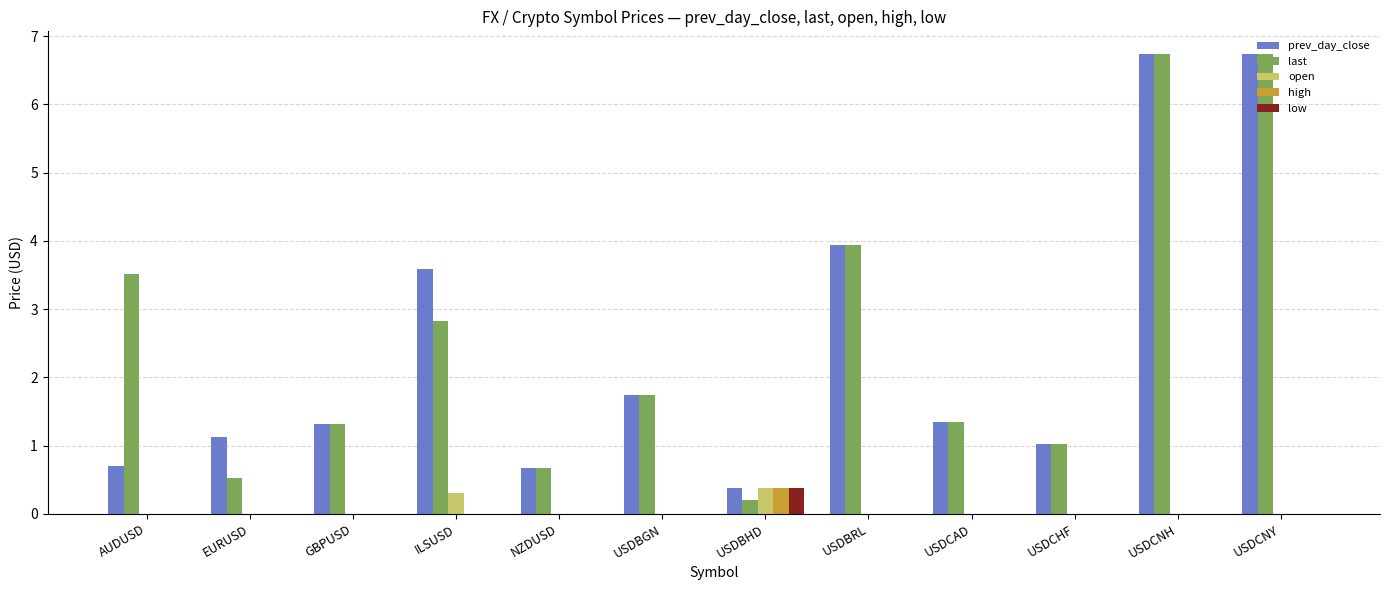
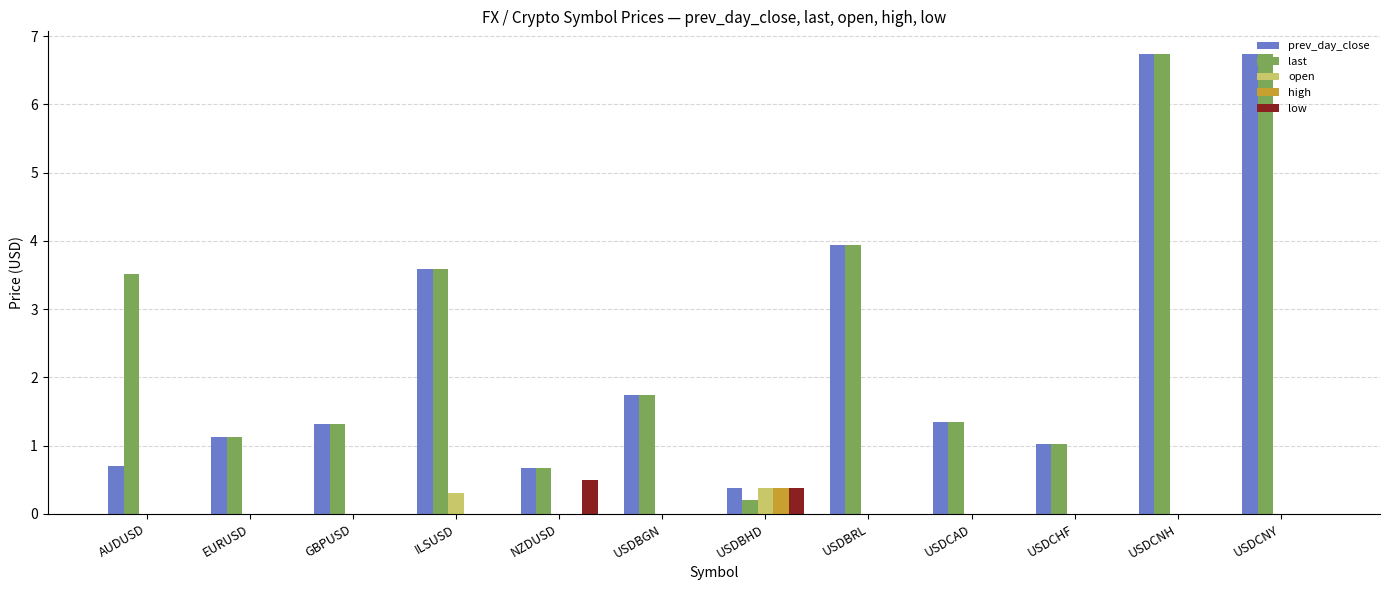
  {
    "prev_day_close": {
      "AUDUSD": 0.7,
      "EURUSD": 1.1,
      "GBPUSD": 1.3,
      "ILSUSD": 3.6,
      "NZDUSD": 0.7,
      "USDBGN": 1.7,
      "USDBHD": 0.4,
      "USDBRL": 3.9,
      "USDCAD": 1.3,
      "USDCHF": 1.0,
      "USDCNH": 6.7,
      "USDCNY": 6.7
    },
    "last": {
      "AUDUSD": 3.5,
-     "EURUSD": 0.5,
+     "EURUSD": 1.1,
      "GBPUSD": 1.3,
-     "ILSUSD": 2.8,
+     "ILSUSD": 3.6,
      "NZDUSD": 0.7,
      "USDBGN": 1.7,
      "USDBHD": 0.2,
      "USDBRL": 3.9,
      "USDCAD": 1.3,
      "USDCHF": 1.0,
      "USDCNH": 6.7,
      "USDCNY": 6.7
    },
    "open": {
      "AUDUSD": 0.0,
      "EURUSD": 0.0,
      "GBPUSD": 0.0,
      "ILSUSD": 0.3,
      "NZDUSD": 0.0,
      "USDBGN": 0.0,
      "USDBHD": 0.4,
      "USDBRL": 0.0,
      "USDCAD": 0.0,
      "USDCHF": 0.0,
      "USDCNH": 0.0,
      "USDCNY": 0.0
    },
    "high": {
      "AUDUSD": 0.0,
      "EURUSD": 0.0,
      "GBPUSD": 0.0,
      "ILSUSD": 0.0,
      "NZDUSD": 0.0,
      "USDBGN": 0.0,
      "USDBHD": 0.4,
      "USDBRL": 0.0,
      "USDCAD": 0.0,
      "USDCHF": 0.0,
      "USDCNH": 0.0,
      "USDCNY": 0.0
    },
    "low": {
      "AUDUSD": 0.0,
      "EURUSD": 0.0,
      "GBPUSD": 0.0,
      "ILSUSD": 0.0,
-     "NZDUSD": 0.0,
+     "NZDUSD": 0.5,
      "USDBGN": 0.0,
      "USDBHD": 0.4,
      "USDBRL": 0.0,
      "USDCAD": 0.0,
      "USDCHF": 0.0,
      "USDCNH": 0.0,
      "USDCNY": 0.0
    }
  }
